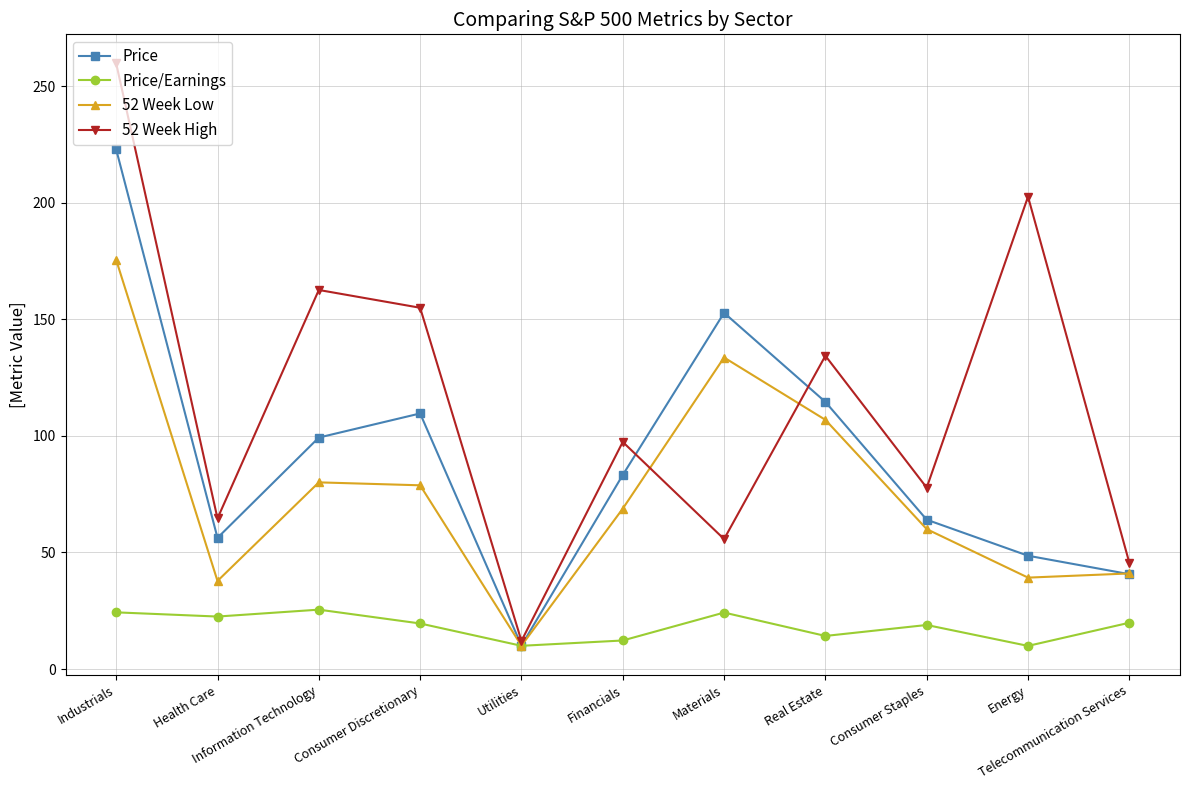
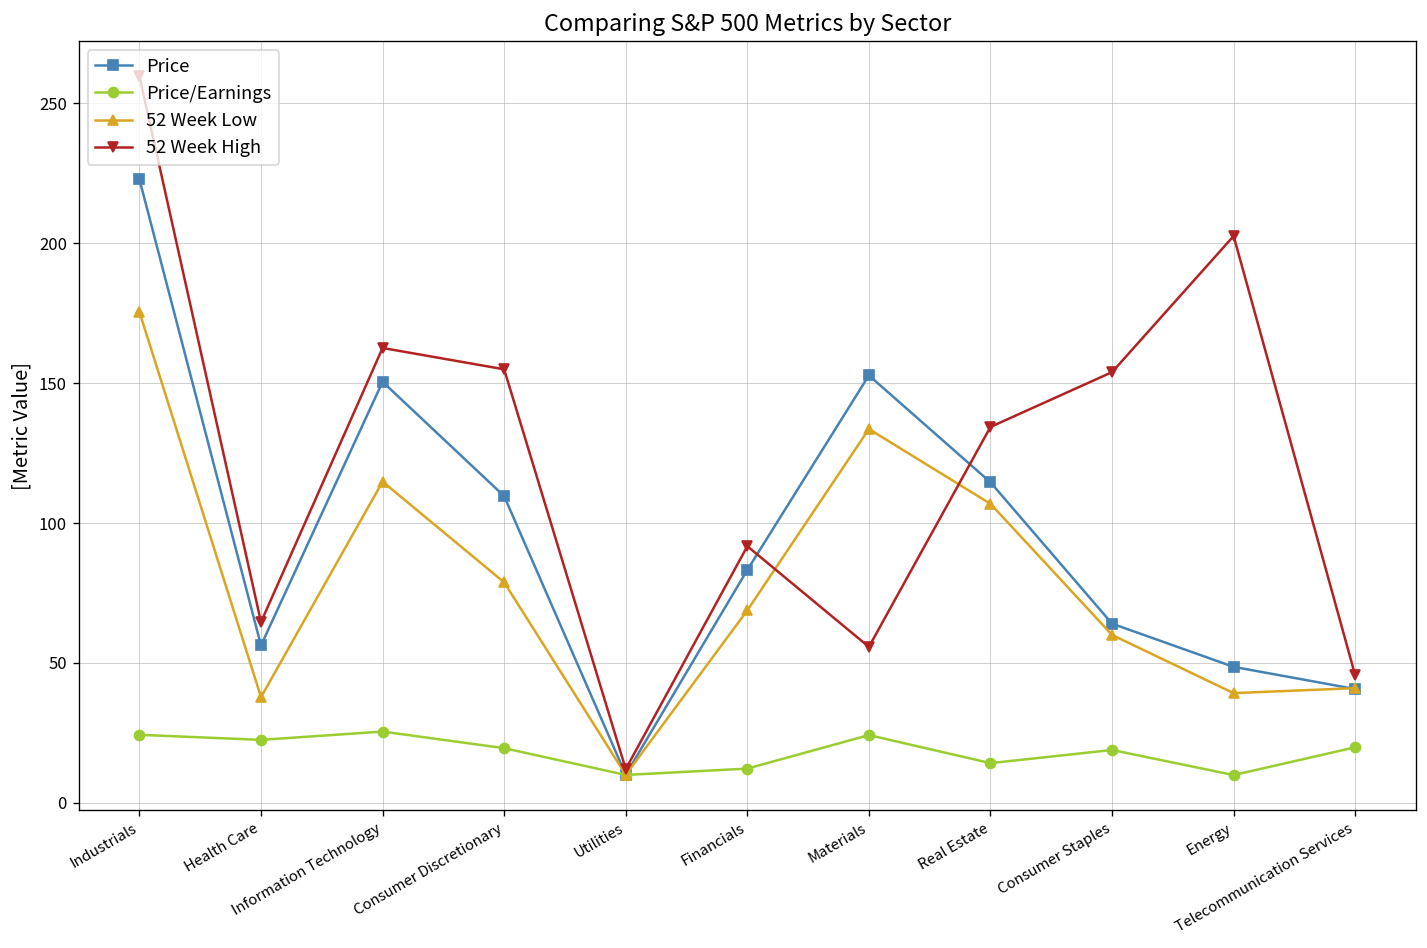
  {
    "Price": {
      "Industrials": 223,
      "Health Care": 56,
-     "Information Technology": 99,
+     "Information Technology": 151,
      "Consumer Discretionary": 110,
      "Financials": 83,
      "Materials": 153,
      "Real Estate": 115,
      "Consumer Staples": 64,
      "Energy": 49
    },
    "Price/Earnings": {
      "Industrials": 24,
      "Health Care": 23,
      "Information Technology": 25,
      "Consumer Discretionary": 20,
      "Financials": 12,
      "Materials": 24,
      "Real Estate": 14,
      "Consumer Staples": 19,
      "Energy": 10,
      "Telecommunication Services": 20
    },
    "52 Week Low": {
      "Industrials": 175,
      "Health Care": 38,
-     "Information Technology": 80,
+     "Information Technology": 115,
      "Consumer Discretionary": 79,
      "Financials": 69,
      "Materials": 134,
      "Real Estate": 107,
      "Consumer Staples": 60,
      "Energy": 39
    },
    "52 Week High": {
      "Health Care": 65,
      "Information Technology": 163,
      "Consumer Discretionary": 155,
      "Utilities": 12,
-     "Financials": 97,
+     "Financials": 92,
      "Materials": 56,
      "Real Estate": 134,
-     "Consumer Staples": 78,
+     "Consumer Staples": 154,
      "Energy": 203,
      "Telecommunication Services": 46
    }
  }
